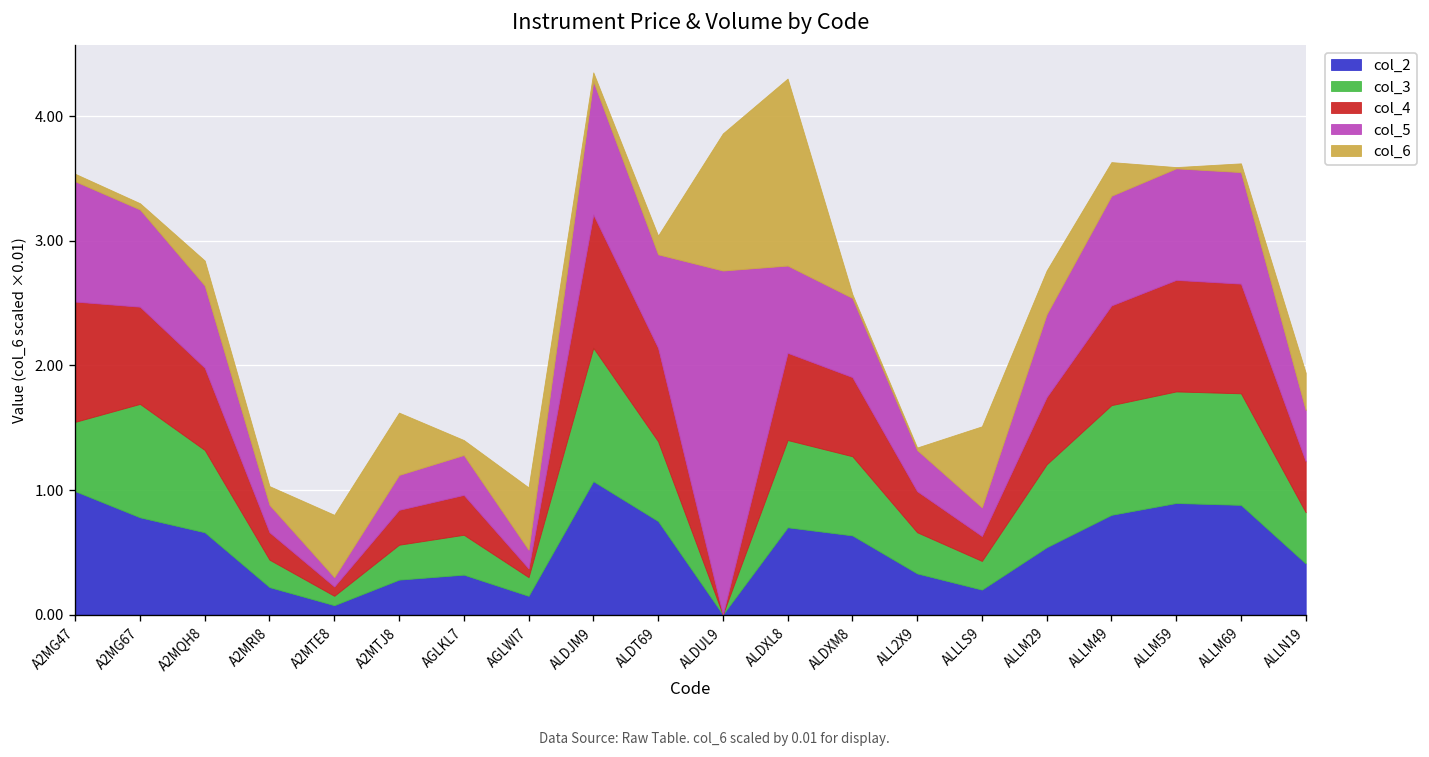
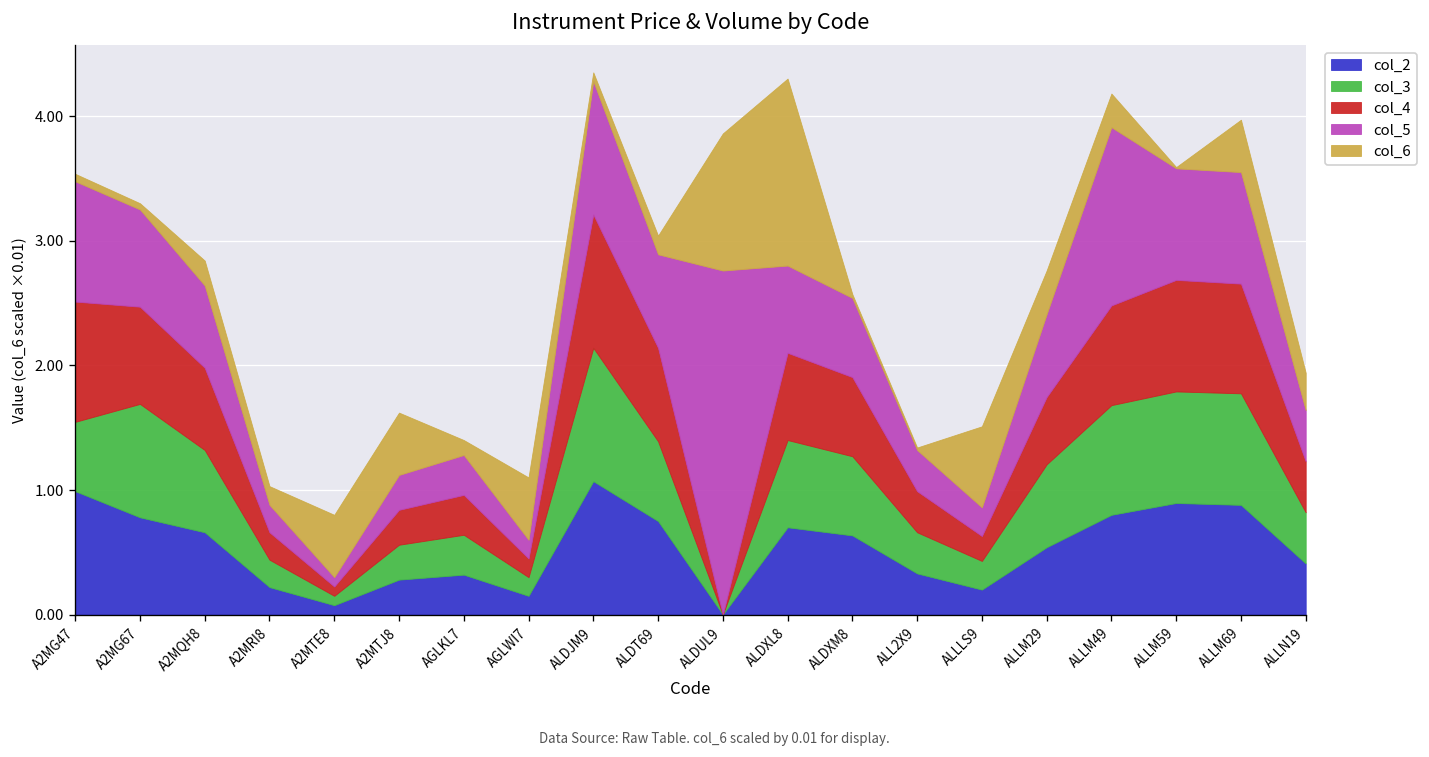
  {
    "col_2": {
      "A2MG47": 0.99,
      "A2MG67": 0.78,
      "A2MQH8": 0.66,
      "A2MRI8": 0.22,
      "A2MTE8": 0.08,
      "A2MTJ8": 0.28,
      "AGLKL7": 0.32,
      "AGLWI7": 0.15,
      "ALDJM9": 1.07,
      "ALDT69": 0.75,
      "ALDXL8": 0.70,
      "ALDXM8": 0.64,
      "ALL2X9": 0.33,
      "ALLLS9": 0.20,
      "ALLM29": 0.54,
      "ALLM49": 0.80,
      "ALLM59": 0.90,
      "ALLM69": 0.88,
      "ALLN19": 0.41
    },
    "col_3": {
      "A2MG47": 0.56,
      "A2MG67": 0.91,
      "A2MQH8": 0.66,
      "A2MRI8": 0.22,
      "A2MTE8": 0.08,
      "A2MTJ8": 0.28,
      "AGLKL7": 0.32,
      "AGLWI7": 0.15,
      "ALDJM9": 1.07,
      "ALDT69": 0.64,
      "ALDXL8": 0.70,
      "ALDXM8": 0.64,
      "ALL2X9": 0.33,
      "ALLLS9": 0.23,
      "ALLM29": 0.67,
      "ALLM49": 0.88,
      "ALLM59": 0.90,
      "ALLM69": 0.89,
      "ALLN19": 0.41
    },
    "col_4": {
      "A2MG47": 0.97,
      "A2MG67": 0.78,
      "A2MQH8": 0.66,
      "A2MRI8": 0.22,
      "A2MTE8": 0.07,
      "A2MTJ8": 0.28,
      "AGLKL7": 0.32,
-     "AGLWI7": 0.07,
+     "AGLWI7": 0.15,
      "ALDJM9": 1.07,
      "ALDT69": 0.75,
      "ALDXL8": 0.70,
      "ALDXM8": 0.64,
      "ALL2X9": 0.33,
      "ALLLS9": 0.20,
      "ALLM29": 0.54,
      "ALLM49": 0.80,
      "ALLM59": 0.90,
      "ALLM69": 0.88,
      "ALLN19": 0.41
    },
    "col_5": {
      "A2MG47": 0.96,
      "A2MG67": 0.78,
      "A2MQH8": 0.66,
      "A2MRI8": 0.22,
      "A2MTE8": 0.08,
      "A2MTJ8": 0.28,
      "AGLKL7": 0.32,
      "AGLWI7": 0.15,
      "ALDJM9": 1.07,
      "ALDT69": 0.75,
      "ALDUL9": 2.76,
      "ALDXL8": 0.70,
      "ALDXM8": 0.64,
      "ALLLS9": 0.23,
      "ALLM29": 0.67,
-     "ALLM49": 0.88,
+     "ALLM49": 1.43,
      "ALLM69": 0.90,
      "ALLN19": 0.41
    },
    "col_6": {
      "A2MG47": 0.06,
      "A2MG67": 0.05,
      "A2MQH8": 0.20,
      "A2MRI8": 0.15,
      "A2MTE8": 0.50,
      "A2MTJ8": 0.50,
      "AGLKL7": 0.12,
      "AGLWI7": 0.50,
      "ALDJM9": 0.07,
      "ALDT69": 0.15,
      "ALDUL9": 1.10,
      "ALDXL8": 1.50,
      "ALDXM8": 0.03,
      "ALLLS9": 0.65,
      "ALLM29": 0.35,
      "ALLM49": 0.27,
-     "ALLM69": 0.07,
+     "ALLM69": 0.42,
      "ALLN19": 0.30
    }
  }
